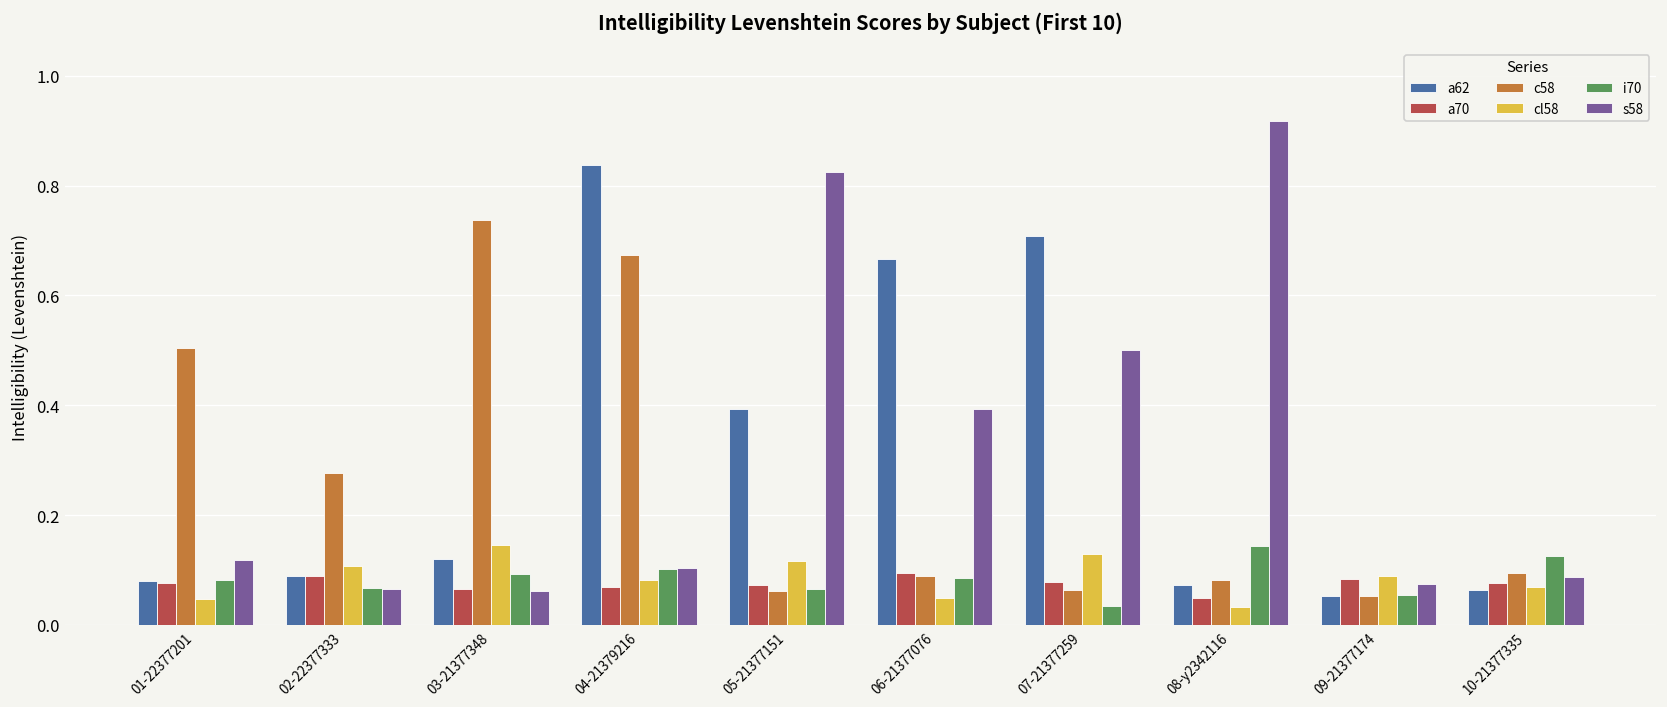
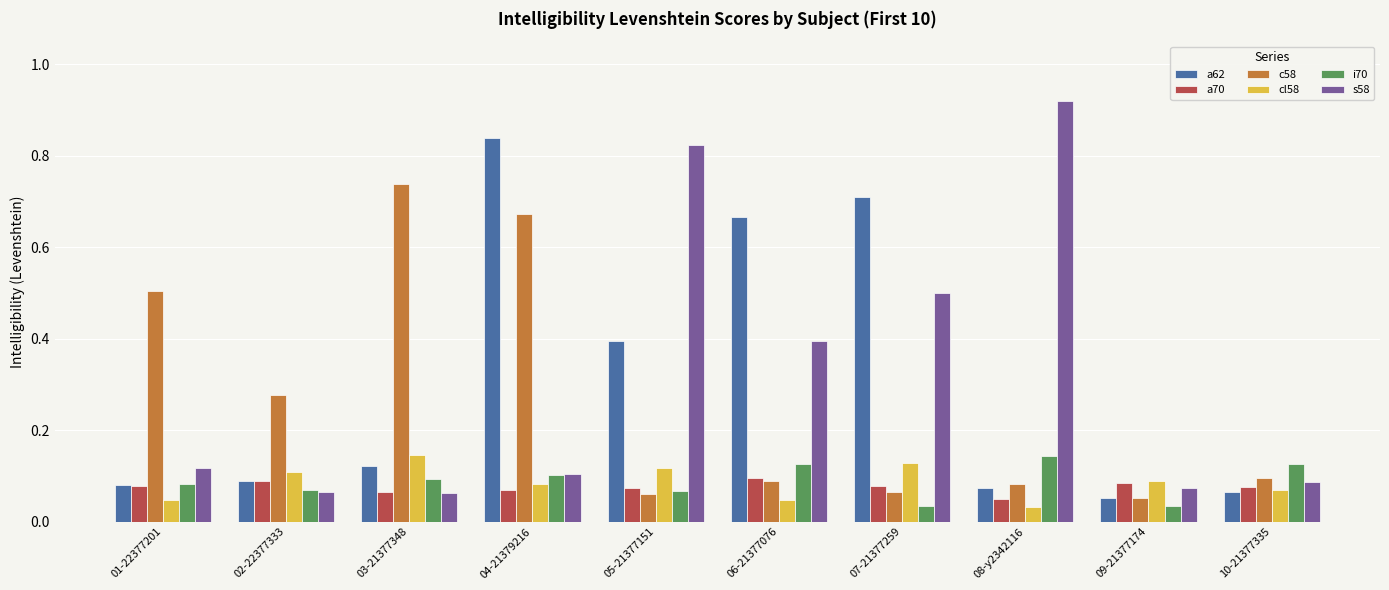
  {
    "cl58": {
      "01-22377201": 0.05,
      "02-22377333": 0.11,
      "03-21377348": 0.15,
      "04-21379216": 0.08,
      "05-21377151": 0.12,
      "06-21377076": 0.05,
      "07-21377259": 0.13,
      "08-y2342116": 0.03,
      "09-21377174": 0.09,
      "10-21377335": 0.07
    },
    "i70": {
      "01-22377201": 0.08,
      "02-22377333": 0.07,
      "03-21377348": 0.09,
      "04-21379216": 0.10,
      "05-21377151": 0.07,
-     "06-21377076": 0.09,
+     "06-21377076": 0.13,
      "07-21377259": 0.03,
      "08-y2342116": 0.14,
-     "09-21377174": 0.05,
+     "09-21377174": 0.03,
      "10-21377335": 0.13
    }
  }
